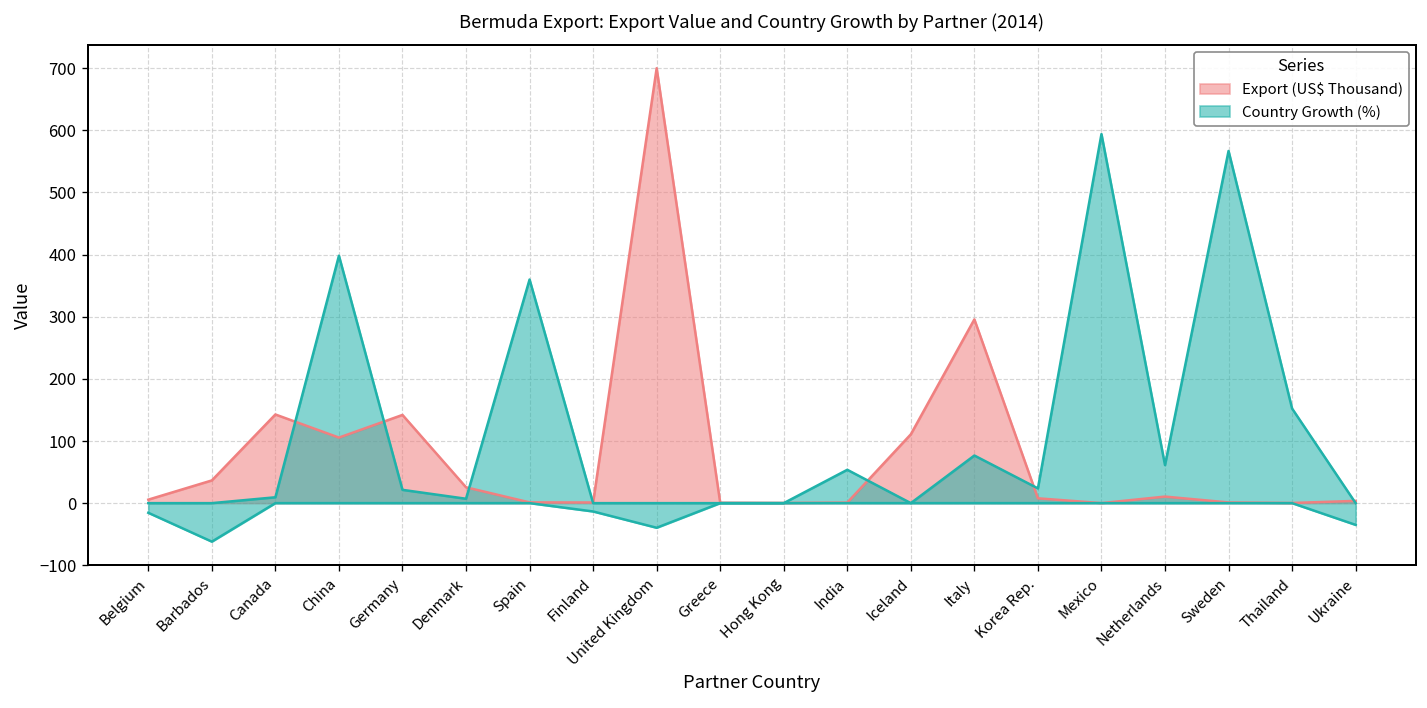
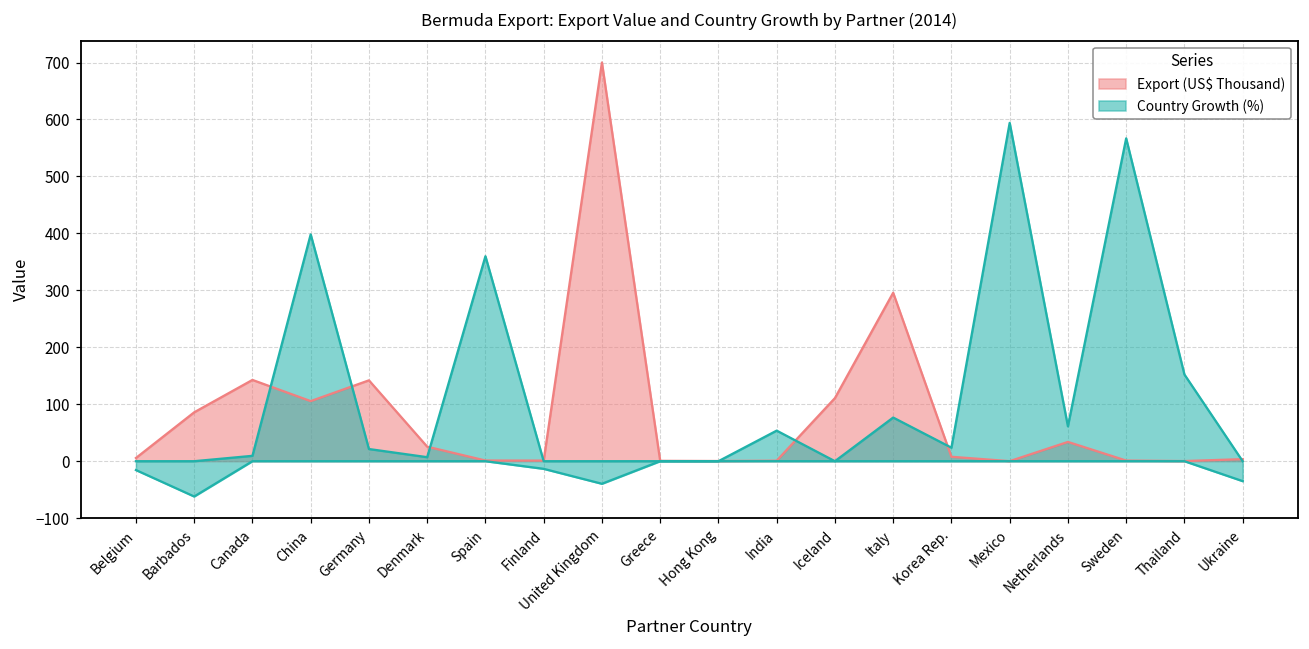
  {
    "Export (US$ Thousand)": {
      "Belgium": 10,
-     "Barbados": 40,
+     "Barbados": 90,
      "Canada": 140,
      "China": 110,
      "Germany": 140,
      "Denmark": 30,
      "United Kingdom": 700,
      "Iceland": 110,
      "Italy": 300,
      "Korea Rep.": 10,
-     "Netherlands": 10
+     "Netherlands": 30
    }
  }
